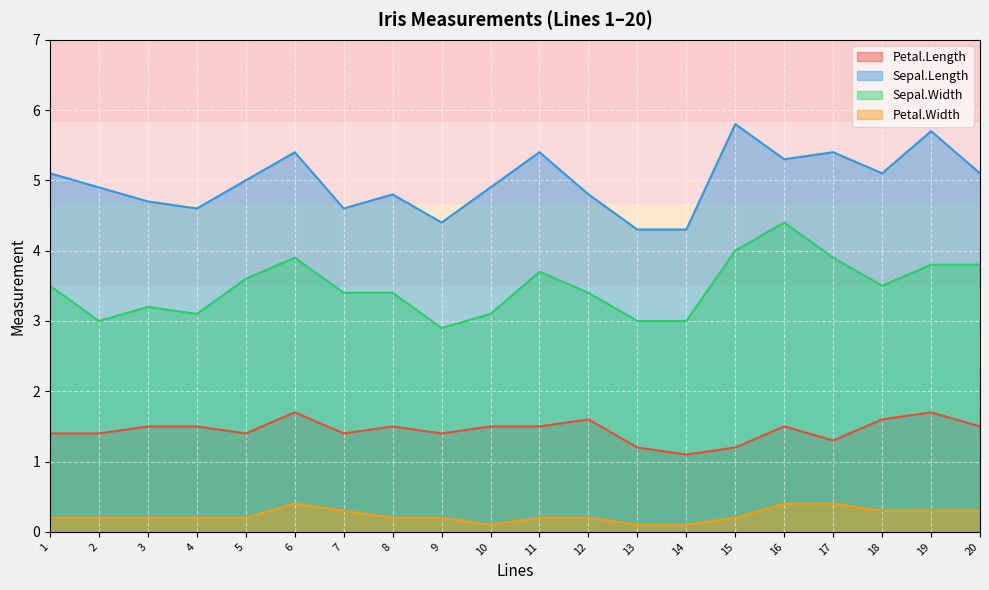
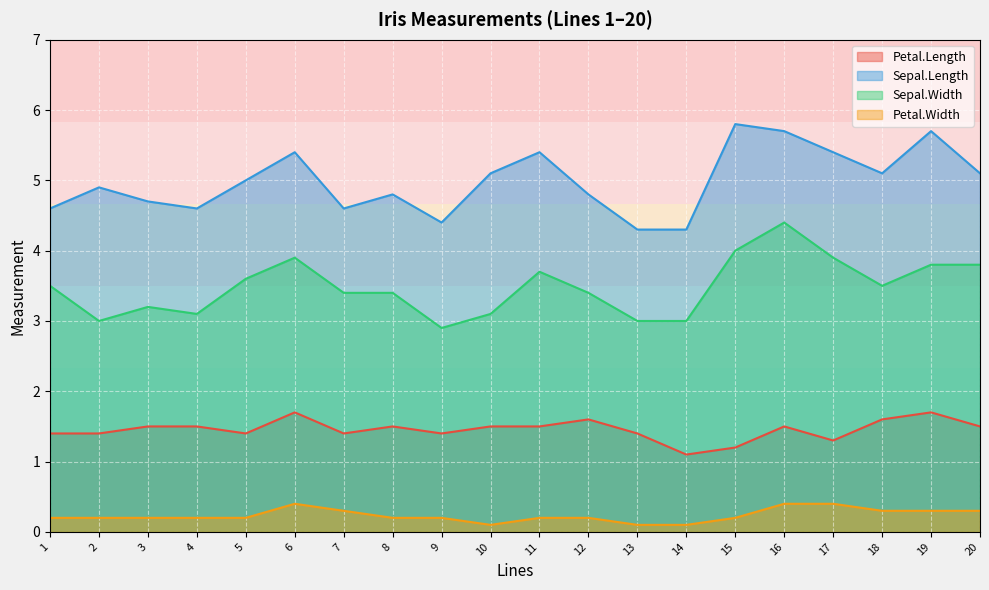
  {
    "Petal.Length": {
      "1": 1.4,
      "2": 1.4,
      "3": 1.5,
      "4": 1.5,
      "5": 1.4,
      "6": 1.7,
      "7": 1.4,
      "8": 1.5,
      "9": 1.4,
      "10": 1.5,
      "11": 1.5,
      "12": 1.6,
-     "13": 1.2,
+     "13": 1.4,
      "14": 1.1,
      "15": 1.2,
      "16": 1.5,
      "17": 1.3,
      "18": 1.6,
      "19": 1.7,
      "20": 1.5
    },
    "Sepal.Length": {
-     "1": 5.1,
+     "1": 4.6,
      "2": 4.9,
      "3": 4.7,
      "4": 4.6,
      "5": 5.0,
      "6": 5.4,
      "7": 4.6,
      "8": 4.8,
      "9": 4.4,
-     "10": 4.9,
+     "10": 5.1,
      "11": 5.4,
      "12": 4.8,
      "13": 4.3,
      "14": 4.3,
      "15": 5.8,
-     "16": 5.3,
+     "16": 5.7,
      "17": 5.4,
      "18": 5.1,
      "19": 5.7,
      "20": 5.1
    },
    "Sepal.Width": {
      "1": 3.5,
      "2": 3.0,
      "3": 3.2,
      "4": 3.1,
      "5": 3.6,
      "6": 3.9,
      "7": 3.4,
      "8": 3.4,
      "9": 2.9,
      "10": 3.1,
      "11": 3.7,
      "12": 3.4,
      "13": 3.0,
      "14": 3.0,
      "15": 4.0,
      "16": 4.4,
      "17": 3.9,
      "18": 3.5,
      "19": 3.8,
      "20": 3.8
    },
    "Petal.Width": {
      "1": 0.2,
      "2": 0.2,
      "3": 0.2,
      "4": 0.2,
      "5": 0.2,
      "6": 0.4,
      "7": 0.3,
      "8": 0.2,
      "9": 0.2,
      "10": 0.1,
      "11": 0.2,
      "12": 0.2,
      "13": 0.1,
      "14": 0.1,
      "15": 0.2,
      "16": 0.4,
      "17": 0.4,
      "18": 0.3,
      "19": 0.3,
      "20": 0.3
    }
  }
